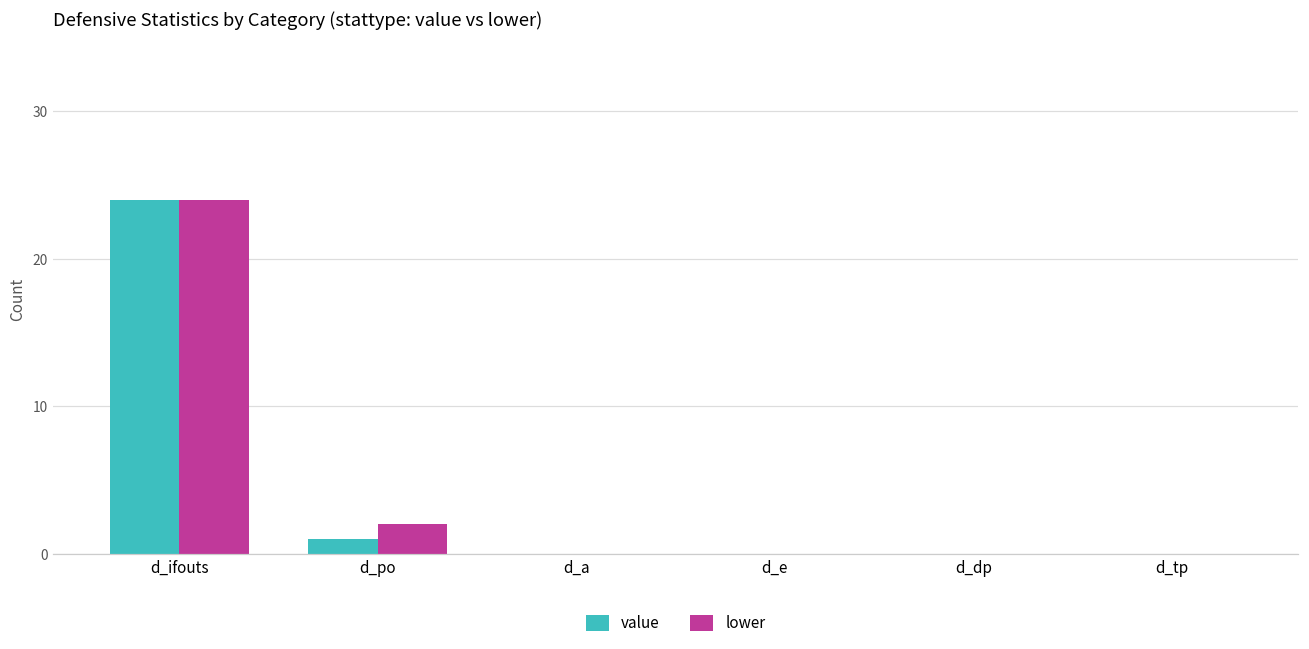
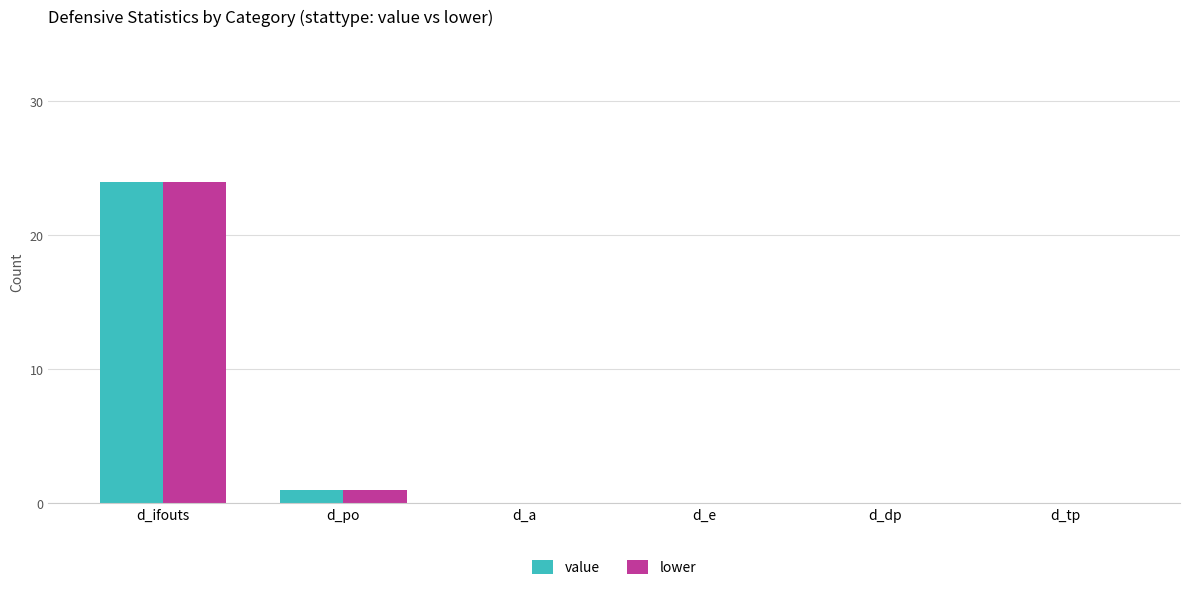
  {
    "value": {
      "d_ifouts": 24,
      "d_po": 1,
      "d_a": 0,
      "d_e": 0,
      "d_dp": 0,
      "d_tp": 0
    },
    "lower": {
      "d_ifouts": 24,
-     "d_po": 2,
+     "d_po": 1,
      "d_a": 0,
      "d_e": 0,
      "d_dp": 0,
      "d_tp": 0
    }
  }
